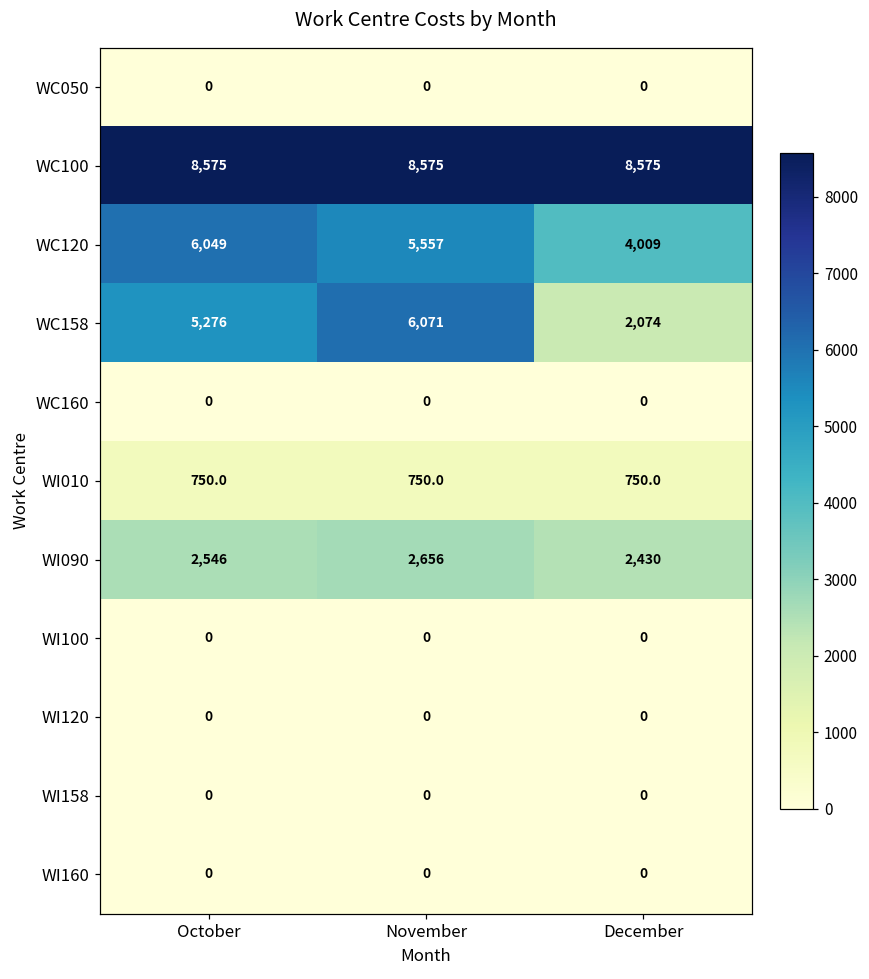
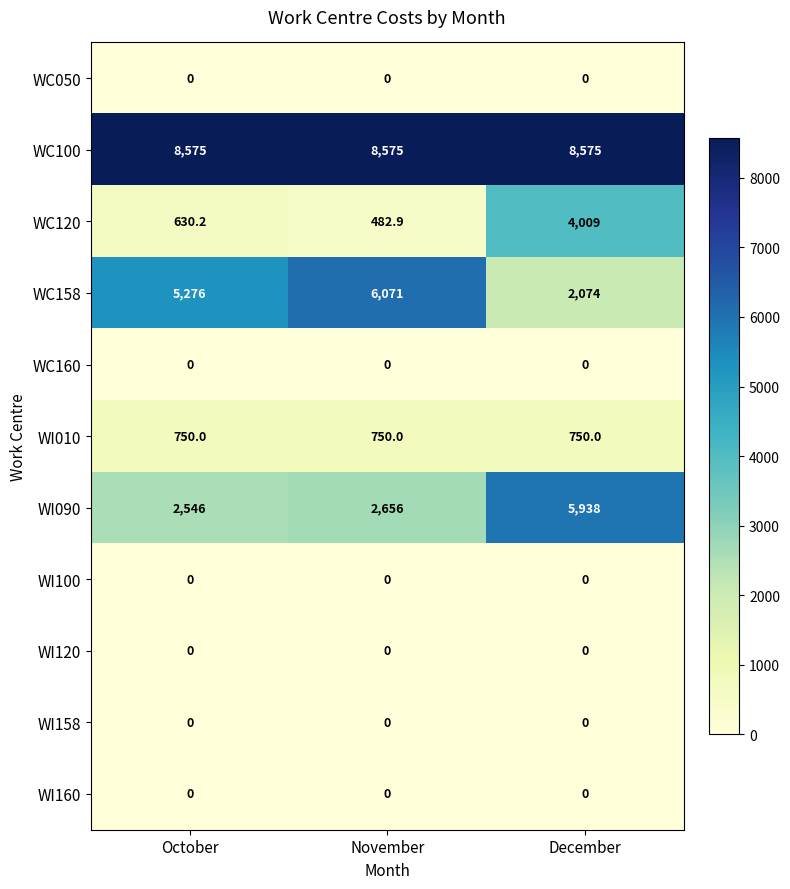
  {
    "WC050": {
      "October": "0",
      "November": "0",
      "December": "0"
    },
    "WC100": {
      "October": "8,575",
      "November": "8,575",
      "December": "8,575"
    },
    "WC120": {
-     "October": "6,049",
-     "November": "5,557",
+     "October": "630.2",
+     "November": "482.9",
      "December": "4,009"
    },
    "WC158": {
      "October": "5,276",
      "November": "6,071",
      "December": "2,074"
    },
    "WC160": {
      "October": "0",
      "November": "0",
      "December": "0"
    },
    "WI010": {
      "October": "750.0",
      "November": "750.0",
      "December": "750.0"
    },
    "WI090": {
      "October": "2,546",
      "November": "2,656",
-     "December": "2,430"
+     "December": "5,938"
    },
    "WI100": {
      "October": "0",
      "November": "0",
      "December": "0"
    },
    "WI120": {
      "October": "0",
      "November": "0",
      "December": "0"
    },
    "WI158": {
      "October": "0",
      "November": "0",
      "December": "0"
    },
    "WI160": {
      "October": "0",
      "November": "0",
      "December": "0"
    }
  }
